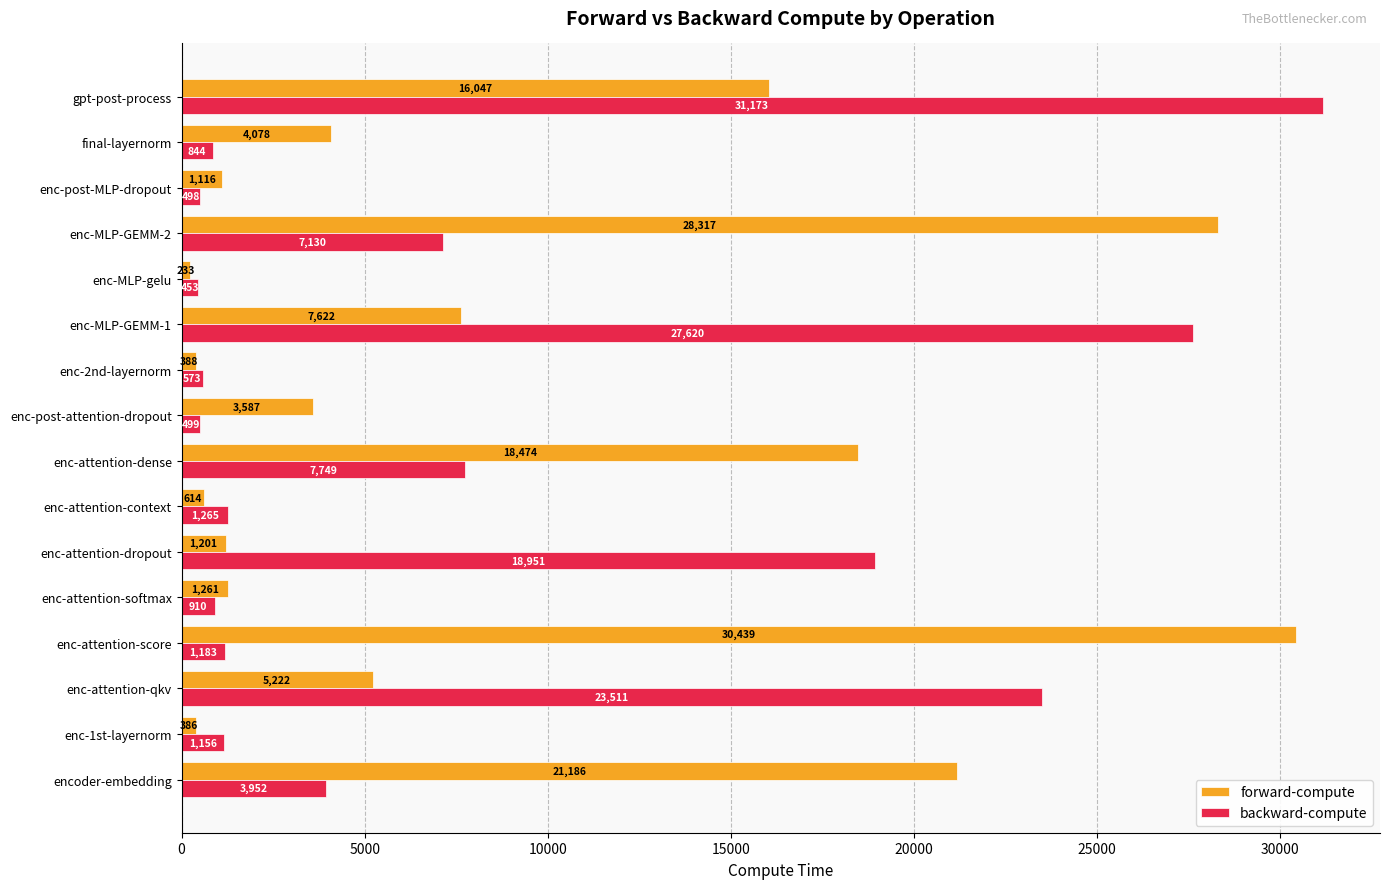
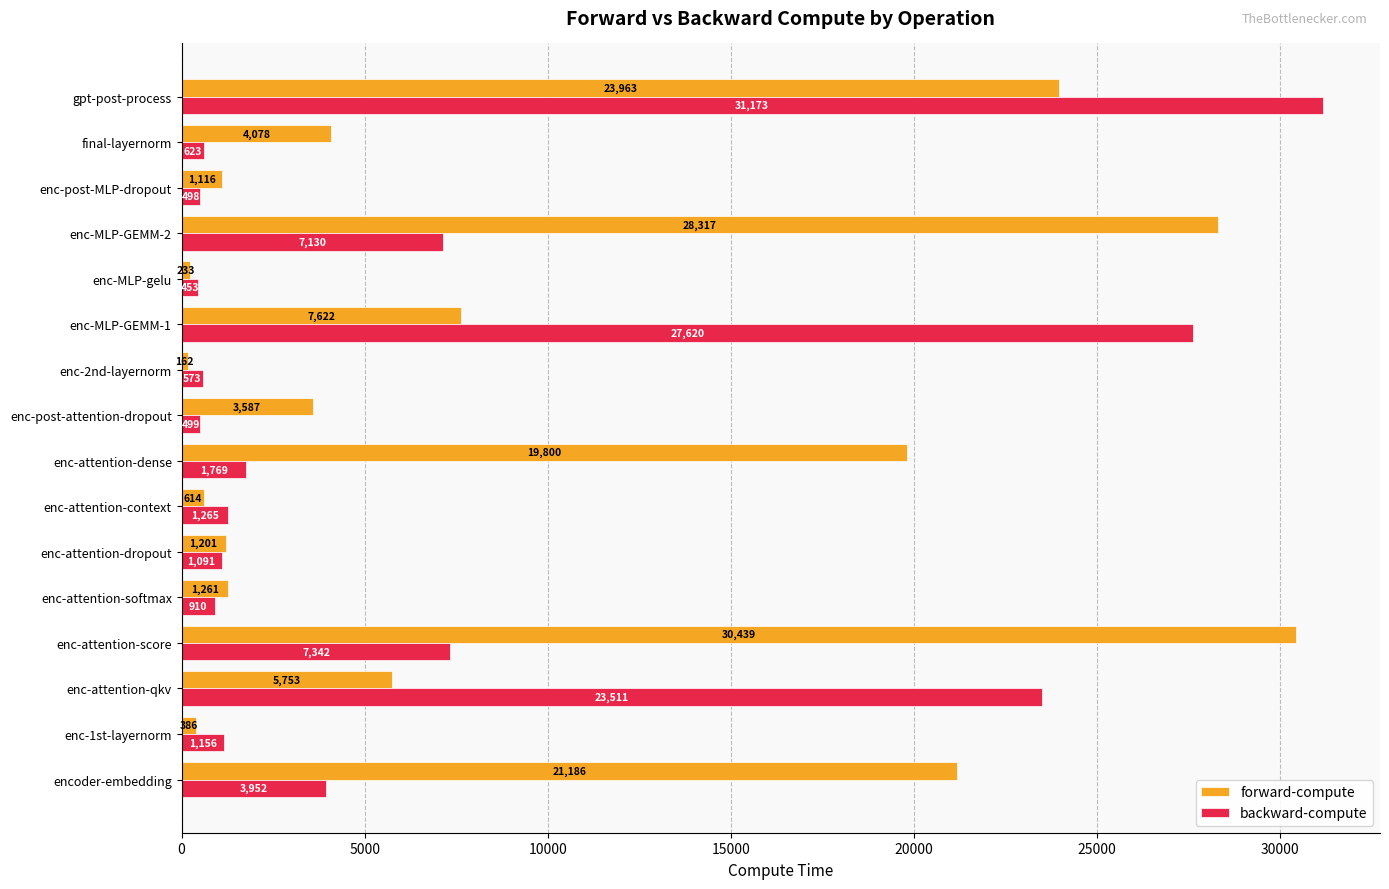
  {
    "forward-compute": {
-     "gpt-post-process": "16,047",
+     "gpt-post-process": "23,963",
      "final-layernorm": "4,078",
      "enc-post-MLP-dropout": "1,116",
      "enc-MLP-GEMM-2": "28,317",
      "enc-MLP-gelu": "233",
      "enc-MLP-GEMM-1": "7,622",
-     "enc-2nd-layernorm": "388",
+     "enc-2nd-layernorm": "162",
      "enc-post-attention-dropout": "3,587",
-     "enc-attention-dense": "18,474",
+     "enc-attention-dense": "19,800",
      "enc-attention-context": "614",
      "enc-attention-dropout": "1,201",
      "enc-attention-softmax": "1,261",
      "enc-attention-score": "30,439",
-     "enc-attention-qkv": "5,222",
+     "enc-attention-qkv": "5,753",
      "enc-1st-layernorm": "386",
      "encoder-embedding": "21,186"
    },
    "backward-compute": {
      "gpt-post-process": "31,173",
-     "final-layernorm": "844",
+     "final-layernorm": "623",
      "enc-post-MLP-dropout": "498",
      "enc-MLP-GEMM-2": "7,130",
      "enc-MLP-gelu": "453",
      "enc-MLP-GEMM-1": "27,620",
      "enc-2nd-layernorm": "573",
      "enc-post-attention-dropout": "499",
-     "enc-attention-dense": "7,749",
+     "enc-attention-dense": "1,769",
      "enc-attention-context": "1,265",
-     "enc-attention-dropout": "18,951",
+     "enc-attention-dropout": "1,091",
      "enc-attention-softmax": "910",
-     "enc-attention-score": "1,183",
+     "enc-attention-score": "7,342",
      "enc-attention-qkv": "23,511",
      "enc-1st-layernorm": "1,156",
      "encoder-embedding": "3,952"
    }
  }
